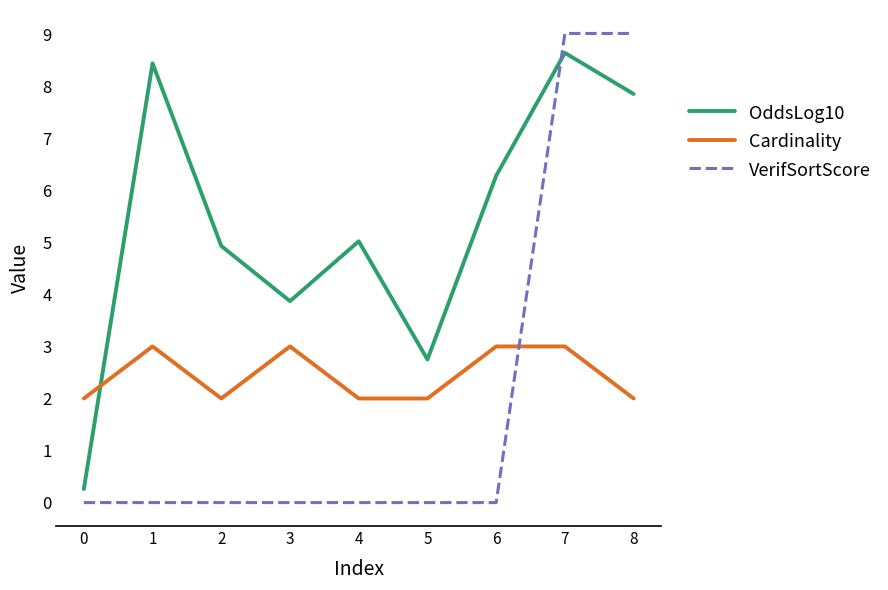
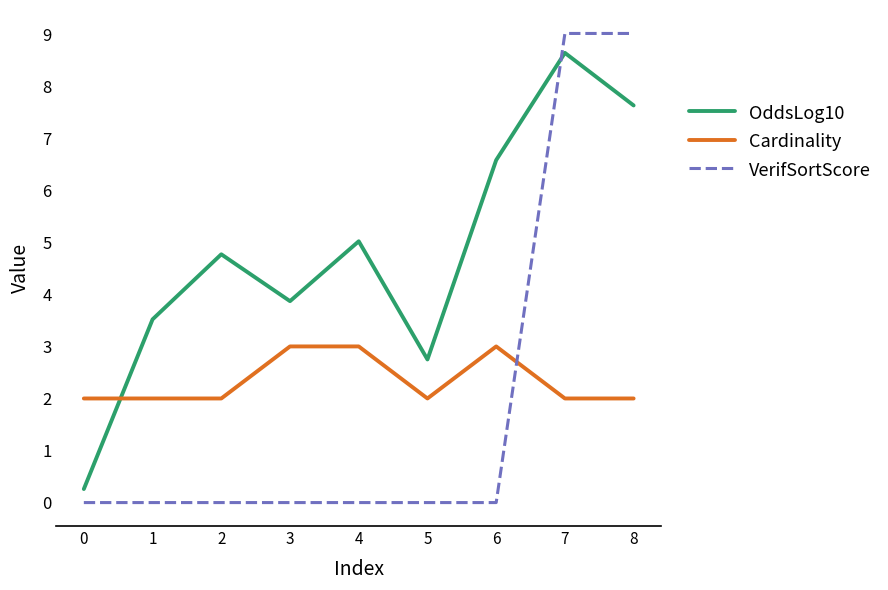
  {
    "OddsLog10": {
      "0": 0.3,
-     "1": 8.4,
-     "2": 4.9,
+     "1": 3.5,
+     "2": 4.8,
      "3": 3.9,
      "4": 5.0,
      "5": 2.8,
-     "6": 6.3,
+     "6": 6.6,
      "7": 8.6,
-     "8": 7.9
+     "8": 7.6
    },
    "Cardinality": {
      "0": 2,
-     "1": 3,
+     "1": 2,
      "2": 2,
      "3": 3,
-     "4": 2,
+     "4": 3,
      "5": 2,
      "6": 3,
-     "7": 3,
+     "7": 2,
      "8": 2
    },
    "VerifSortScore": {
      "0": 0.0,
      "1": 0.0,
      "2": 0.0,
      "3": 0.0,
      "4": 0.0,
      "5": 0.0,
      "6": 0.0,
      "7": 9.0,
      "8": 9.0
    }
  }
